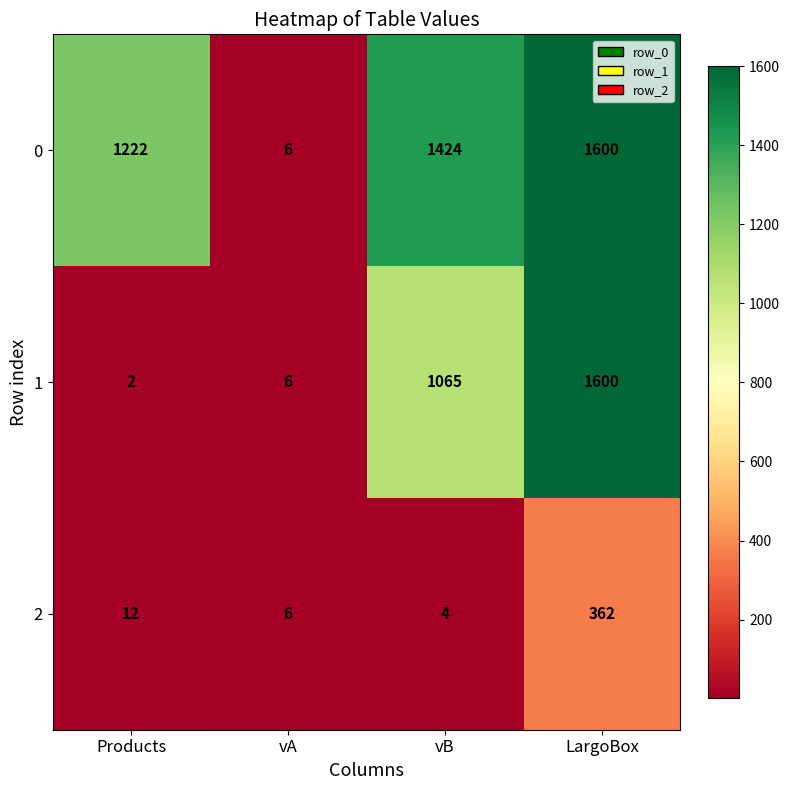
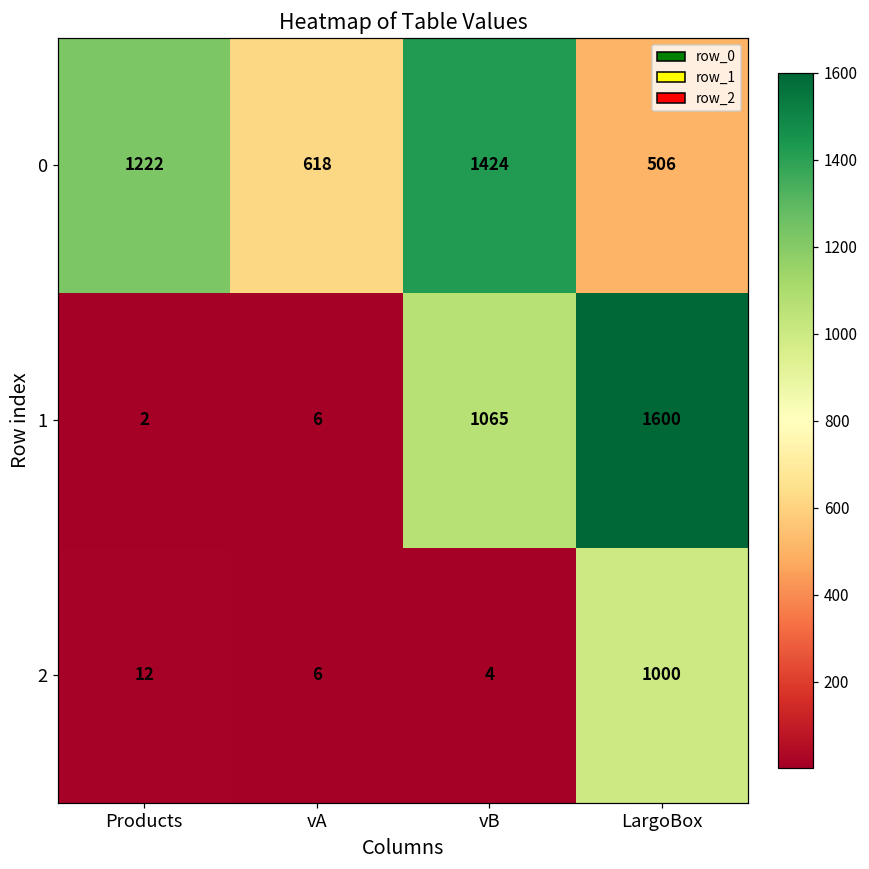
  {
    "0": {
      "Products": 1222,
-     "vA": 6,
+     "vA": 618,
      "vB": 1424,
-     "LargoBox": 1600
+     "LargoBox": 506
    },
    "1": {
      "Products": 2,
      "vA": 6,
      "vB": 1065,
      "LargoBox": 1600
    },
    "2": {
      "Products": 12,
      "vA": 6,
      "vB": 4,
-     "LargoBox": 362
+     "LargoBox": 1000
    }
  }
